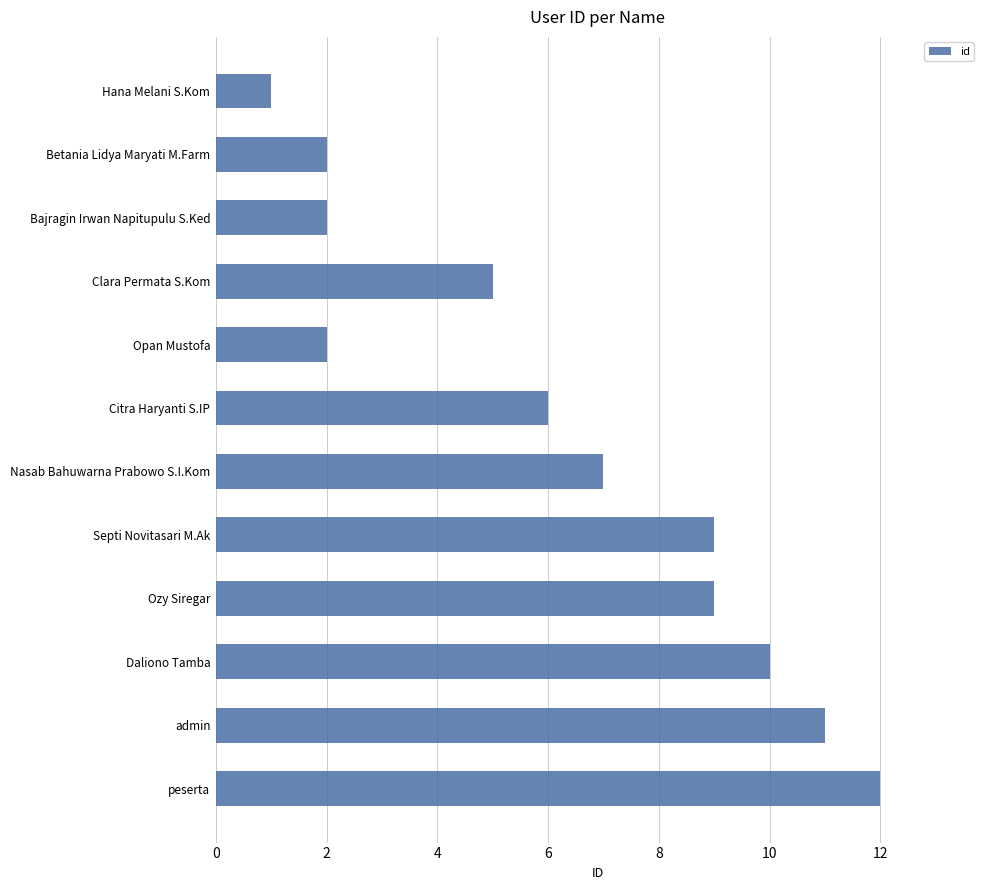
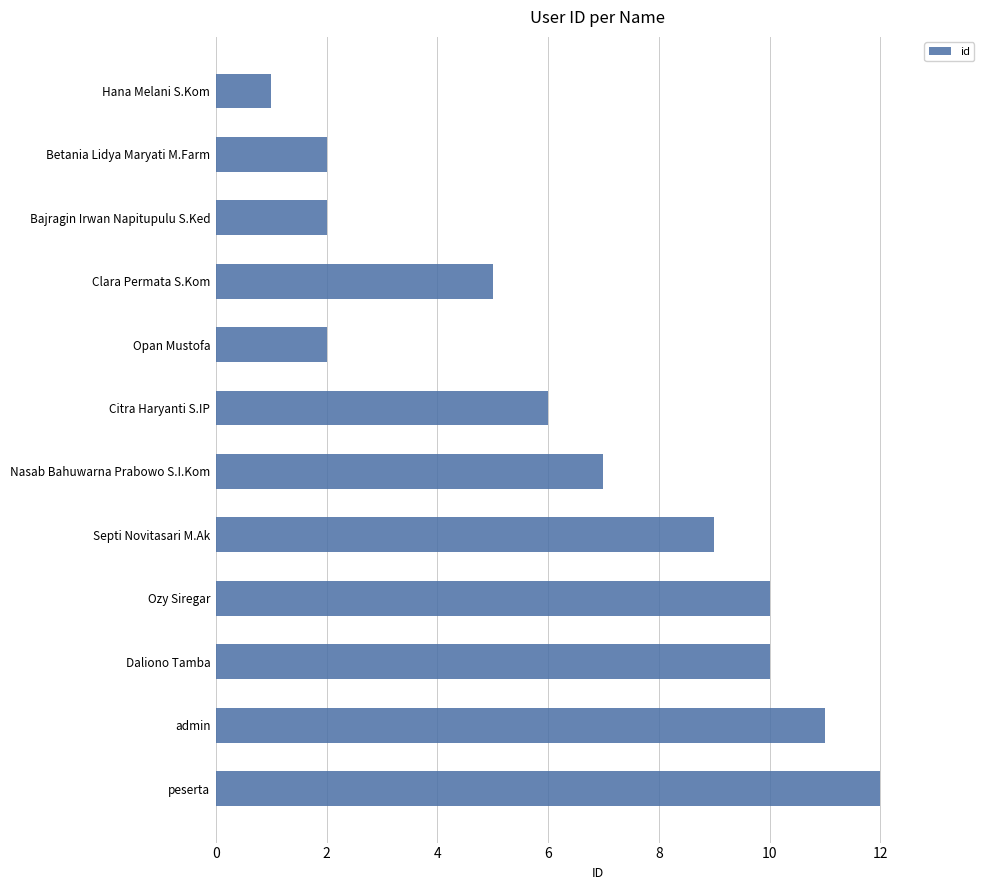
  {
    "Hana Melani S.Kom": 1,
    "Betania Lidya Maryati M.Farm": 2,
    "Bajragin Irwan Napitupulu S.Ked": 2,
    "Clara Permata S.Kom": 5,
    "Opan Mustofa": 2,
    "Citra Haryanti S.IP": 6,
    "Nasab Bahuwarna Prabowo S.I.Kom": 7,
    "Septi Novitasari M.Ak": 9,
-   "Ozy Siregar": 9,
+   "Ozy Siregar": 10,
    "Daliono Tamba": 10,
    "admin": 11,
    "peserta": 12
  }
